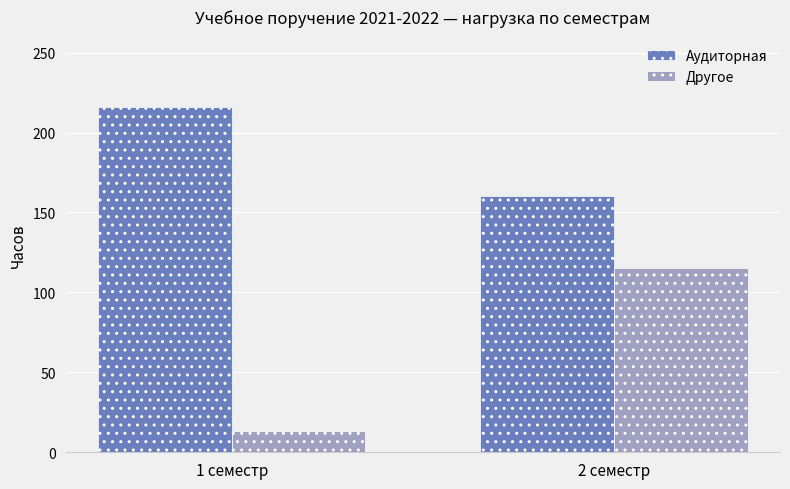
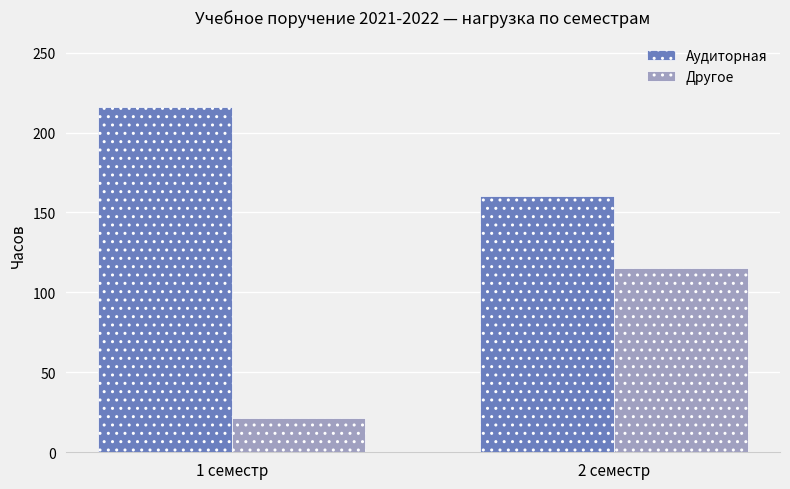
  {
    "Аудиторная": {
      "1 семестр": 216,
      "2 семестр": 160
    },
    "Другое": {
-     "1 семестр": 13,
+     "1 семестр": 22,
      "2 семестр": 115
    }
  }
